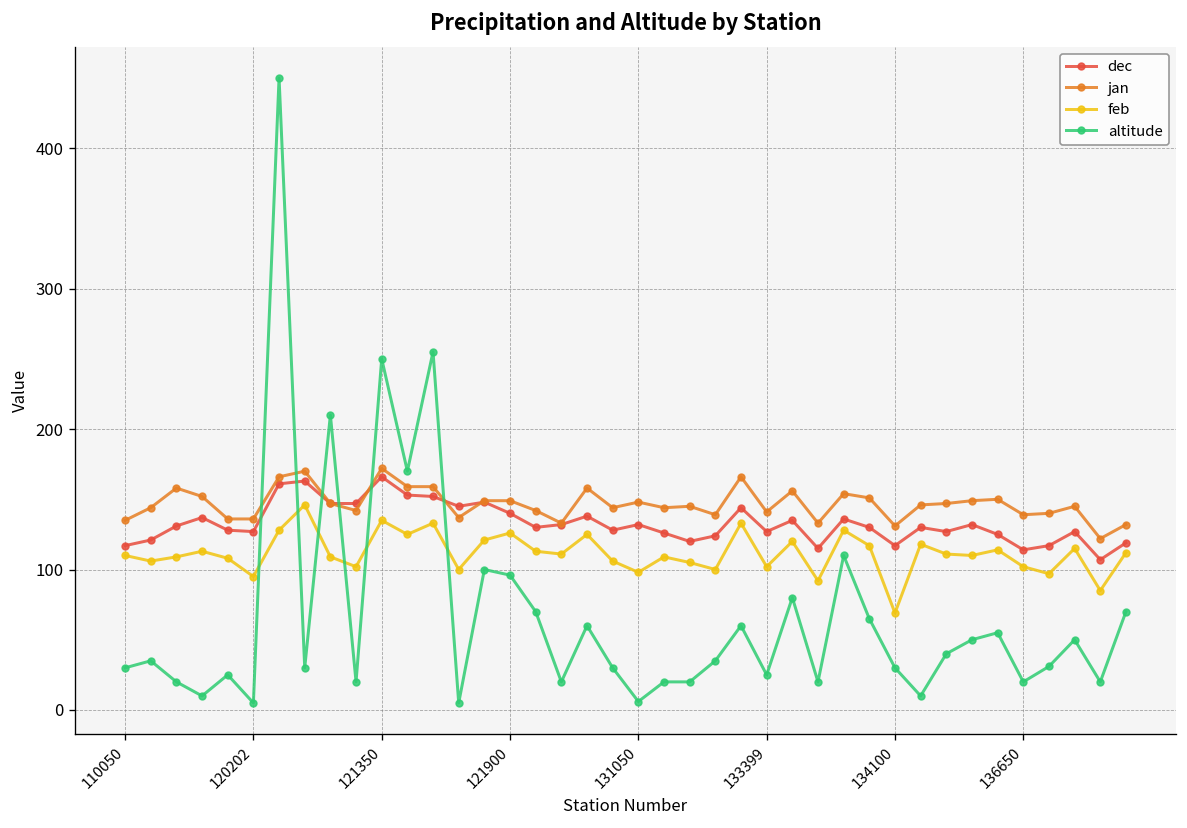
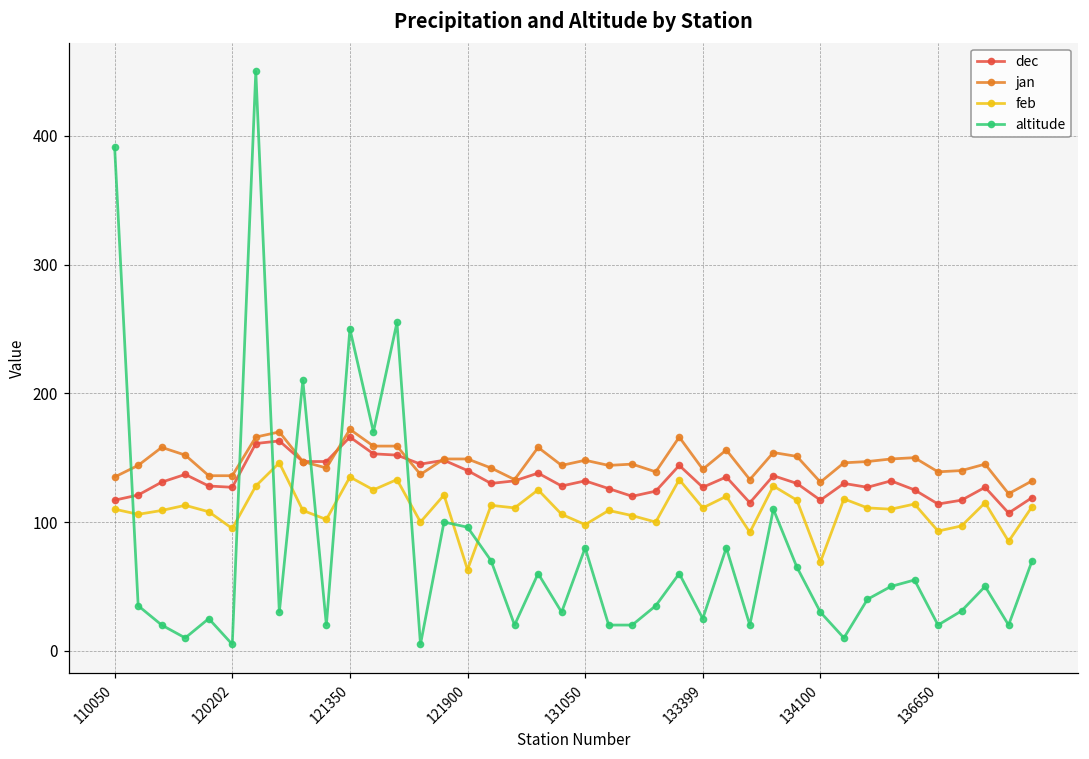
  {
    "feb": {
      "110050": 110,
      "120202": 95,
      "121350": 135,
-     "121900": 126,
+     "121900": 63,
      "131050": 98,
-     "133399": 102,
+     "133399": 111,
      "134100": 69,
-     "136650": 102
+     "136650": 93
    },
    "altitude": {
-     "110050": 30,
+     "110050": 391,
      "120202": 5,
      "121350": 250,
      "121900": 96,
-     "131050": 6,
+     "131050": 80,
      "133399": 25,
      "134100": 30,
      "136650": 20
    }
  }
